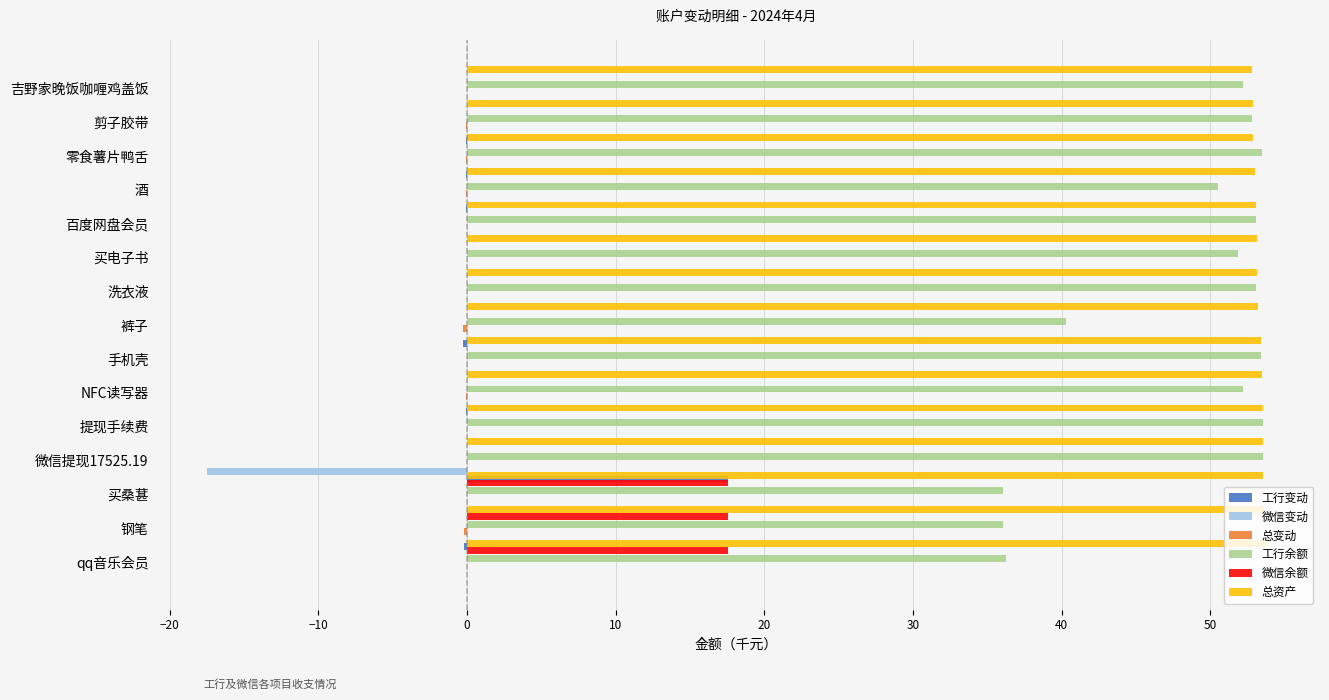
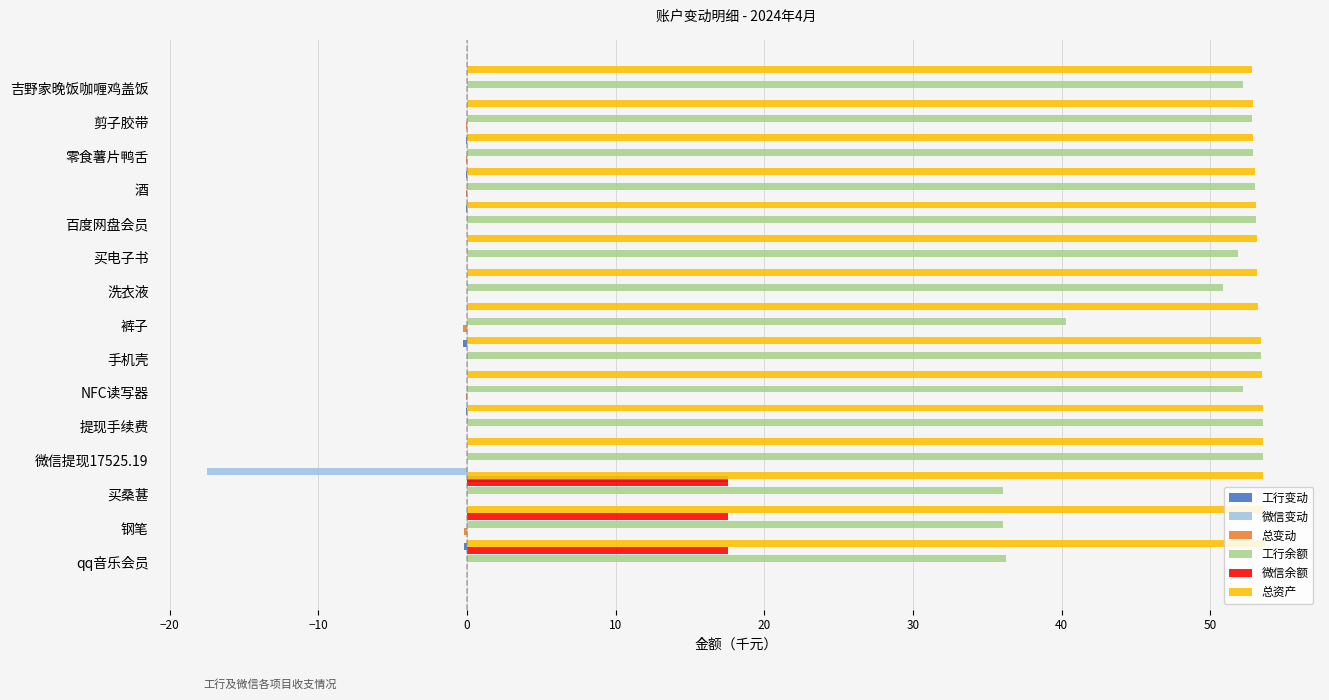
  {
    "微信变动": {
      "吉野家晚饭咖喱鸡盖饭": 0.0,
      "剪子胶带": 0.0,
      "零食薯片鸭舌": 0.0,
      "酒": 0.0,
      "百度网盘会员": 0.0,
      "买电子书": 0.0,
      "裤子": 0.0,
      "手机壳": 0.0,
      "NFC读写器": 0.0,
      "微信提现17525.19": -17.5,
      "买桑葚": 0.0,
      "钢笔": 0.0
    },
    "总变动": {
      "裤子": -0.3,
      "微信提现17525.19": 0.0,
      "钢笔": -0.2
    },
    "工行余额": {
      "吉野家晚饭咖喱鸡盖饭": 52.2,
      "剪子胶带": 52.8,
-     "零食薯片鸭舌": 53.4,
-     "酒": 50.5,
+     "零食薯片鸭舌": 52.9,
+     "酒": 53.0,
      "百度网盘会员": 53.1,
      "买电子书": 51.9,
-     "洗衣液": 53.1,
+     "洗衣液": 50.9,
      "裤子": 40.3,
      "手机壳": 53.4,
      "NFC读写器": 52.2,
      "提现手续费": 53.6,
      "微信提现17525.19": 53.6,
      "买桑葚": 36.0,
      "钢笔": 36.0,
      "qq音乐会员": 36.2
    },
    "微信余额": {
      "裤子": 0.0,
      "手机壳": 0.0,
      "NFC读写器": 0.0,
      "提现手续费": 0.0,
      "买桑葚": 17.5,
      "钢笔": 17.5,
      "qq音乐会员": 17.5
    }
  }
